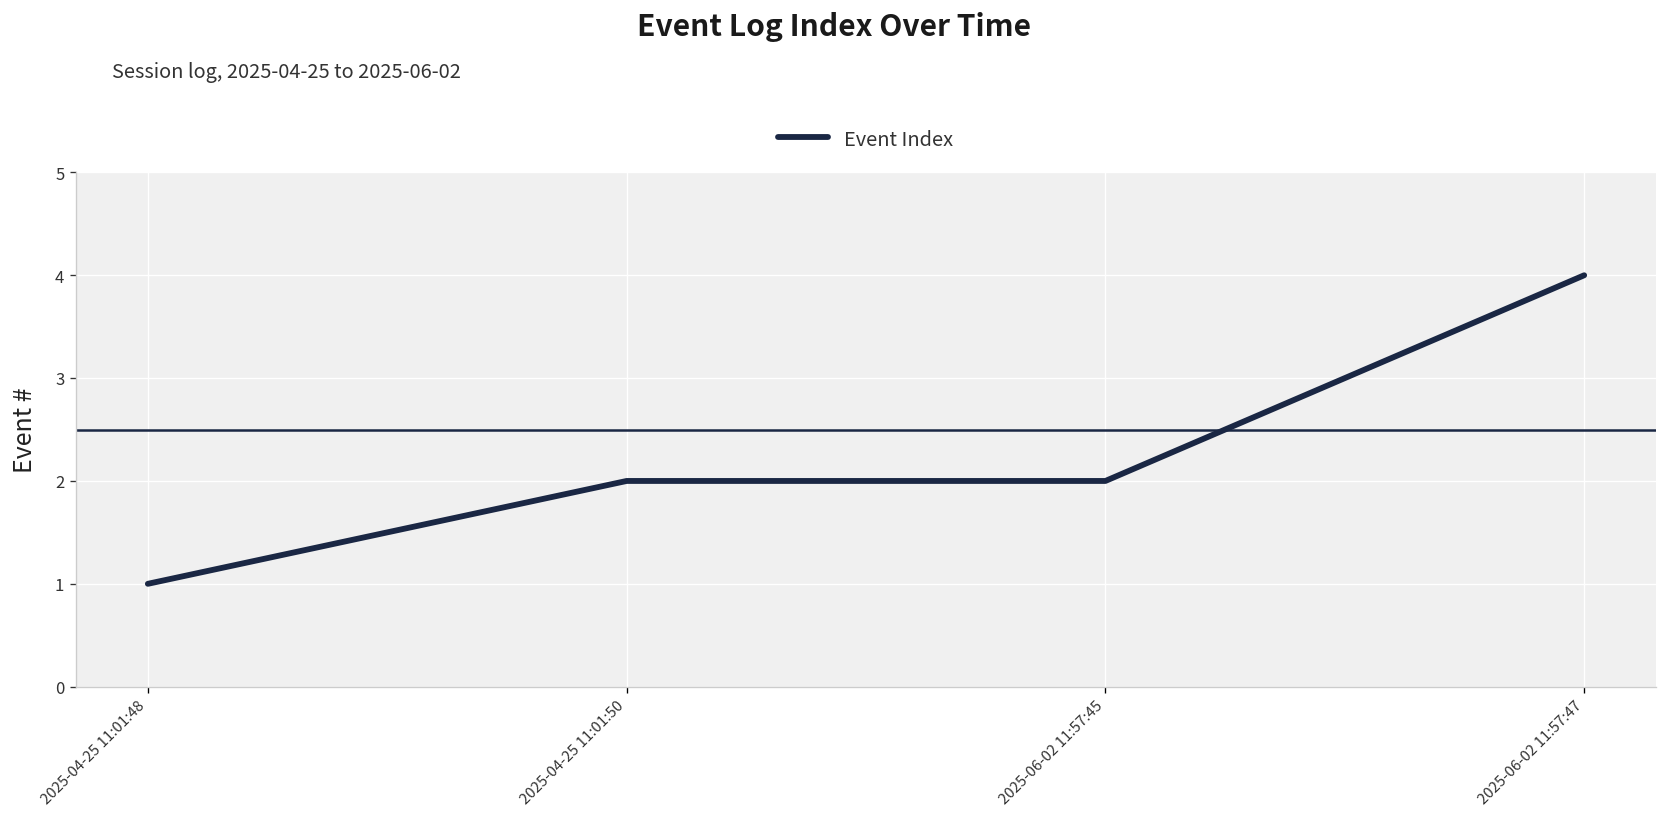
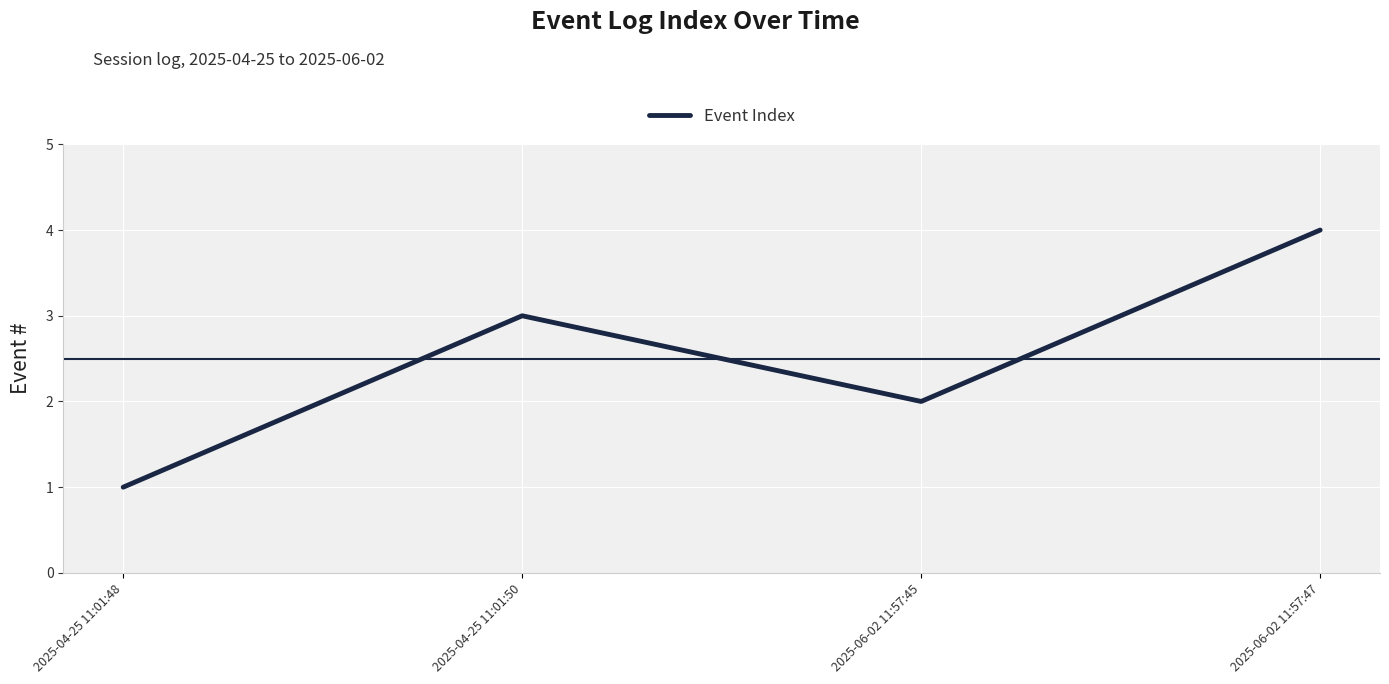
  {
    "2025-04-25 11:01:48": 1,
-   "2025-04-25 11:01:50": 2,
+   "2025-04-25 11:01:50": 3,
    "2025-06-02 11:57:45": 2,
    "2025-06-02 11:57:47": 4
  }
